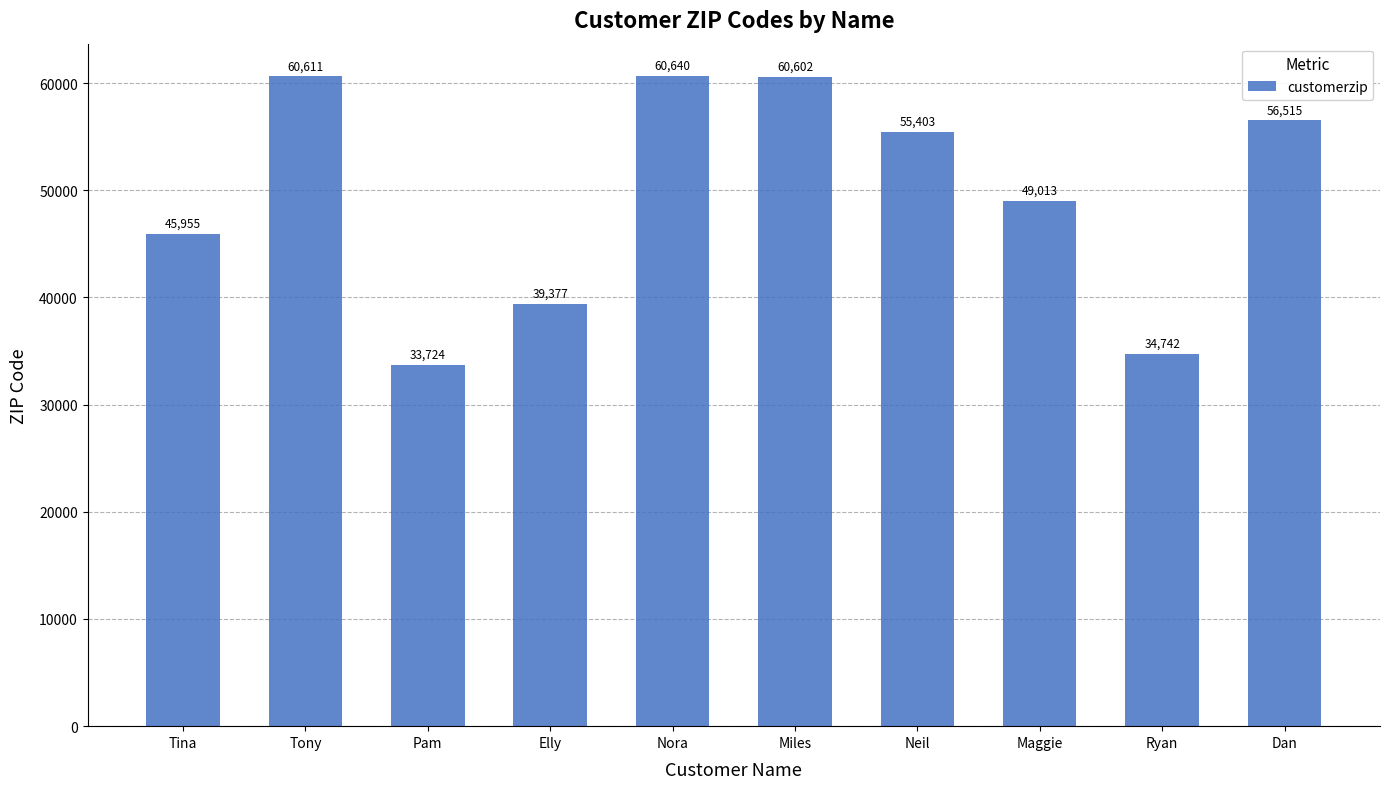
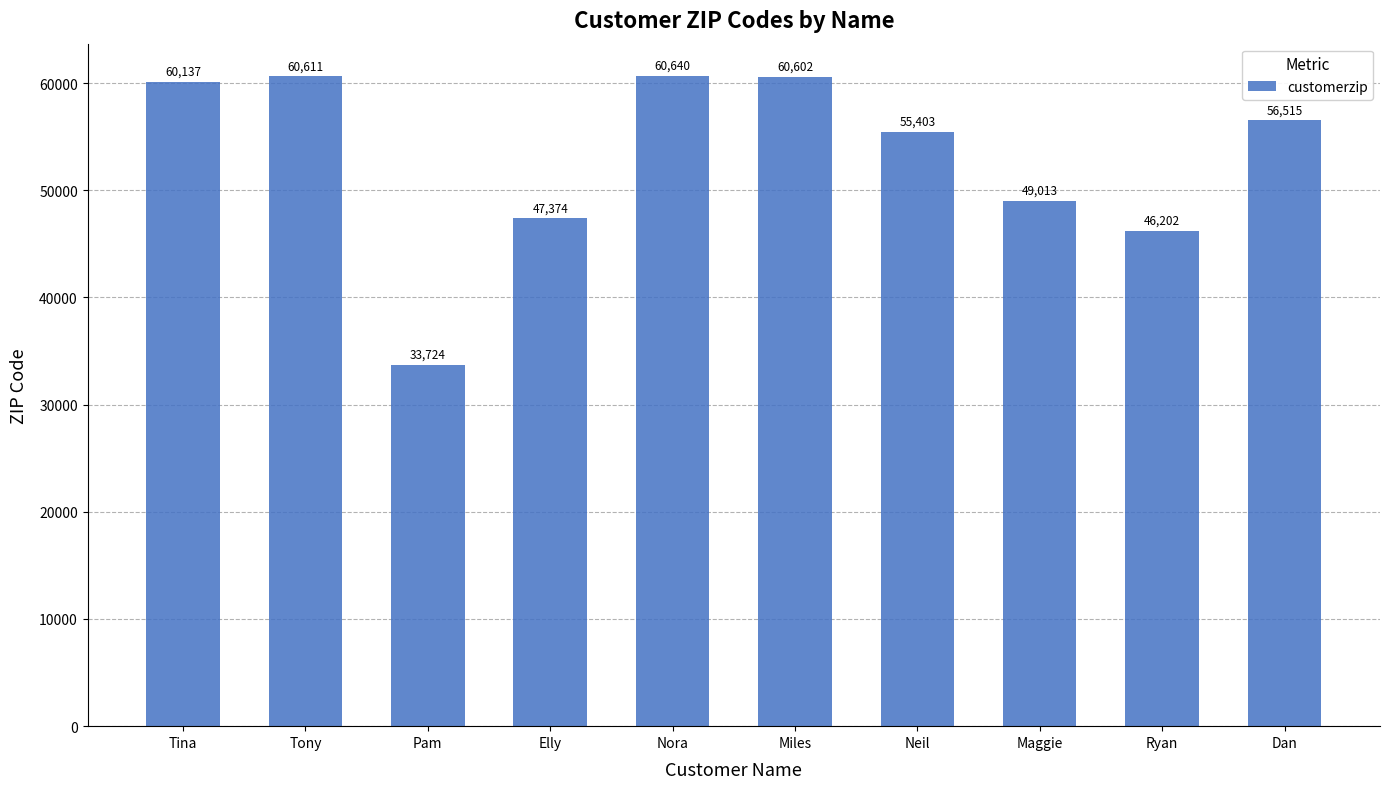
  {
-   "Tina": "45,955",
+   "Tina": "60,137",
    "Tony": "60,611",
    "Pam": "33,724",
-   "Elly": "39,377",
+   "Elly": "47,374",
    "Nora": "60,640",
    "Miles": "60,602",
    "Neil": "55,403",
    "Maggie": "49,013",
-   "Ryan": "34,742",
+   "Ryan": "46,202",
    "Dan": "56,515"
  }
